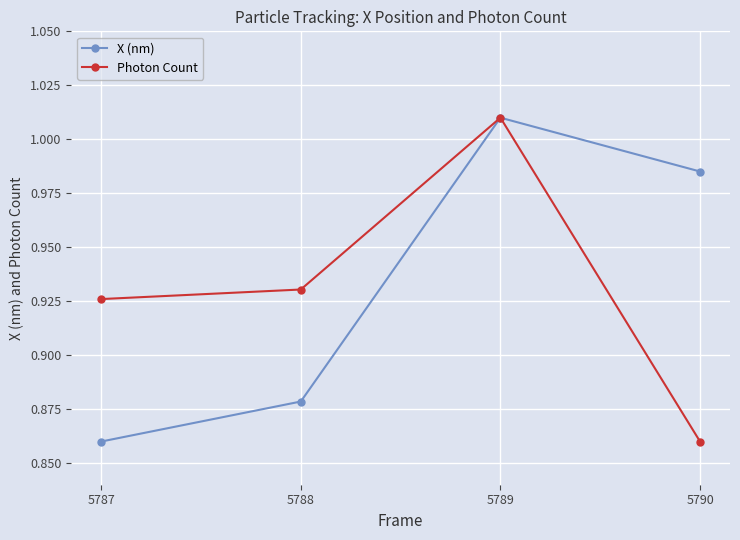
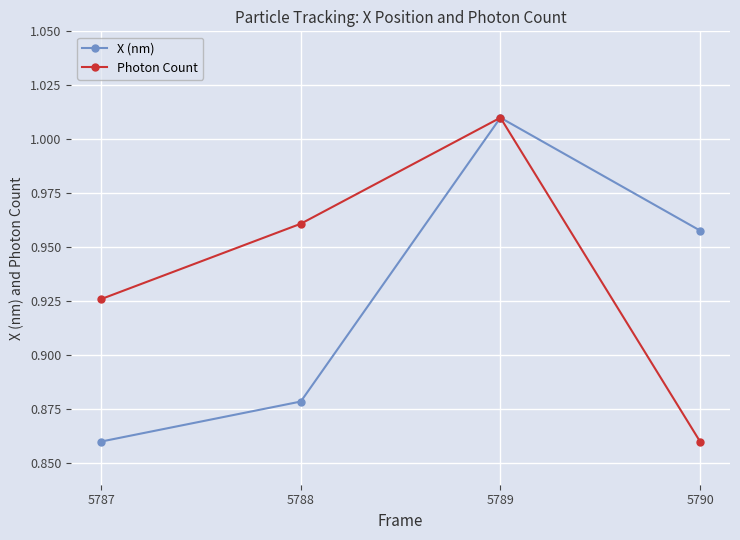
  {
    "X (nm)": {
      "5787": 0.860,
      "5788": 0.879,
-     "5790": 0.985
+     "5790": 0.958
    },
    "Photon Count": {
      "5787": 0.926,
-     "5788": 0.930,
+     "5788": 0.961,
      "5790": 0.860
    }
  }
